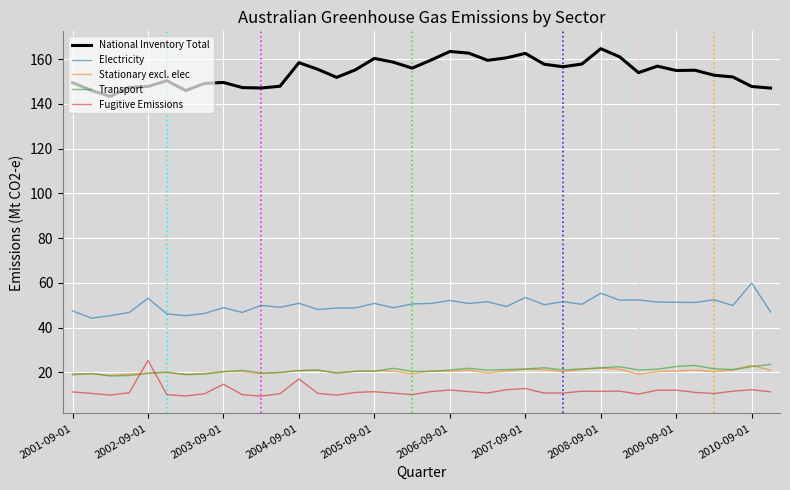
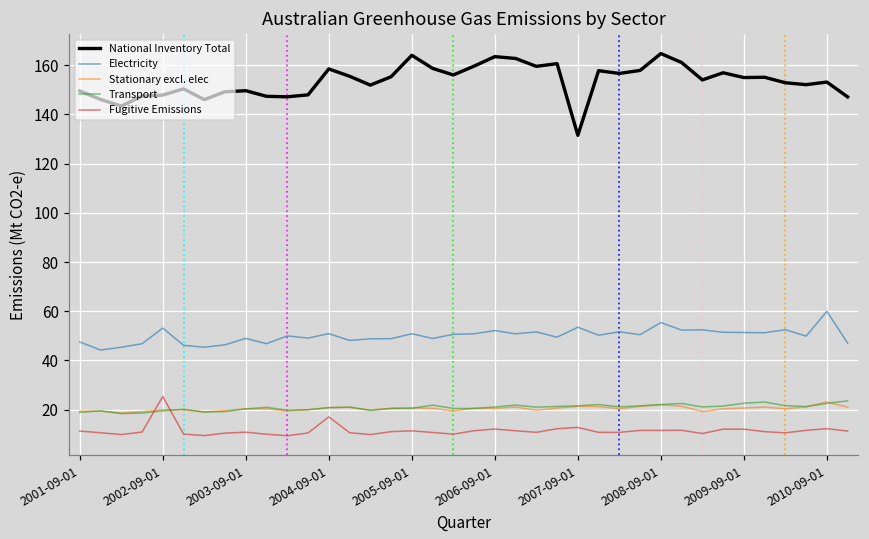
  {
    "National Inventory Total": {
      "2003-09-01": 150,
      "2004-09-01": 158,
-     "2005-09-01": 160,
+     "2005-09-01": 164,
      "2006-09-01": 163,
-     "2007-09-01": 163,
+     "2007-09-01": 131,
      "2008-09-01": 165,
      "2009-09-01": 155,
-     "2010-09-01": 148
+     "2010-09-01": 153
    },
    "Electricity": {
      "2001-09-01": 48,
      "2002-09-01": 53,
      "2003-09-01": 49,
      "2004-09-01": 51,
      "2005-09-01": 51,
      "2006-09-01": 52,
      "2007-09-01": 54,
      "2008-09-01": 55,
      "2009-09-01": 51,
      "2010-09-01": 60
    },
    "Stationary excl. elec": {
      "2009-09-01": 21
    },
    "Transport": {
      "2009-09-01": 23
    },
    "Fugitive Emissions": {
      "2001-09-01": 11,
      "2002-09-01": 25,
-     "2003-09-01": 15,
+     "2003-09-01": 11,
      "2004-09-01": 17,
      "2005-09-01": 11,
      "2006-09-01": 12,
      "2007-09-01": 13,
      "2008-09-01": 12,
      "2009-09-01": 12,
      "2010-09-01": 12
    }
  }
